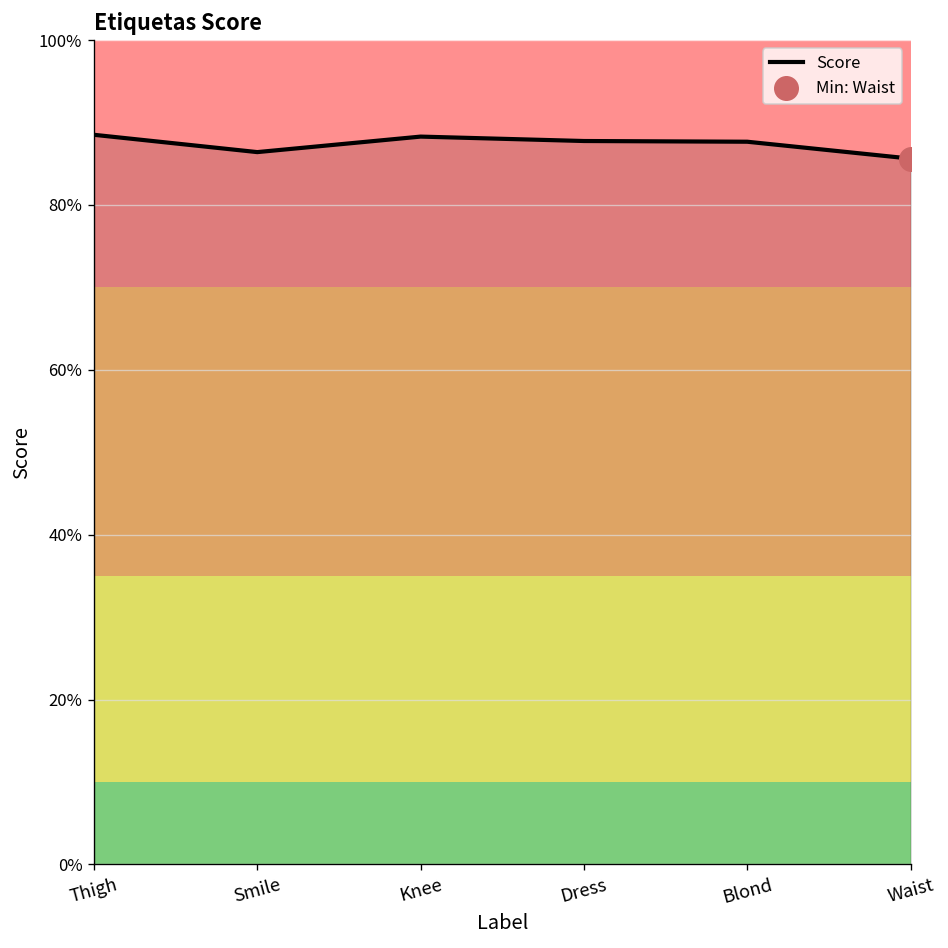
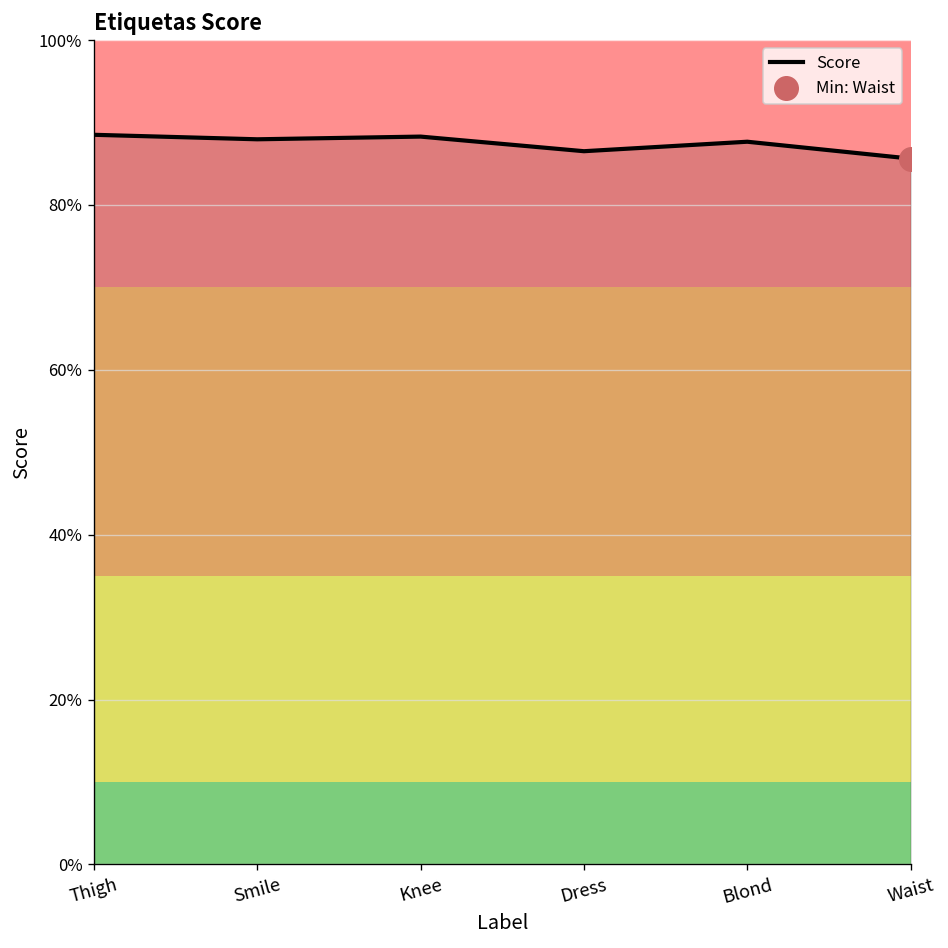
  {
    "Score": {
      "Thigh": "89%",
-     "Smile": "86%",
+     "Smile": "88%",
      "Knee": "88%",
-     "Dress": "88%",
+     "Dress": "87%",
      "Blond": "88%"
    }
  }
